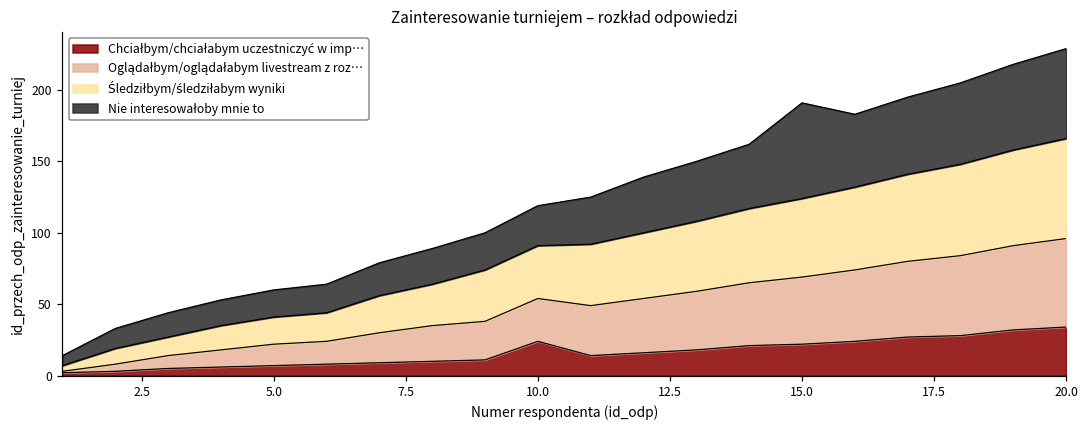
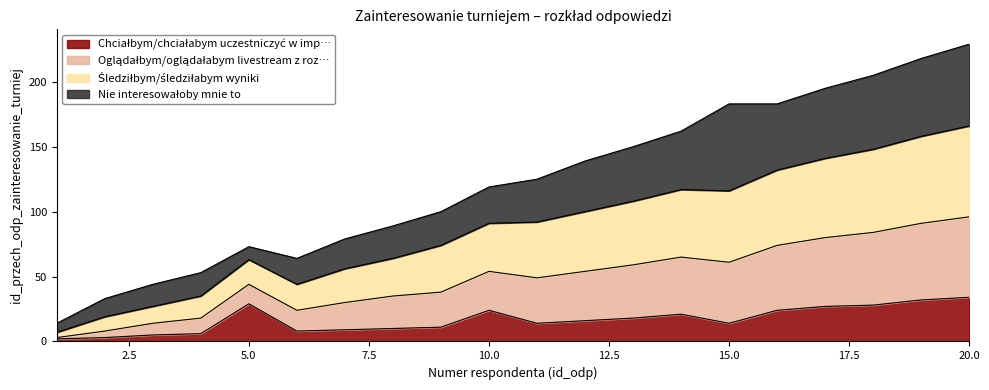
  {
    "Chciałbym/chciałabym uczestniczyć w imp…": {
-     "5.0": 7,
+     "5.0": 29,
      "10.0": 24,
-     "15.0": 22,
+     "15.0": 14,
      "20.0": 34
    },
    "Nie interesowałoby mnie to": {
-     "5.0": 19,
+     "5.0": 10,
      "10.0": 28,
      "15.0": 67,
      "20.0": 63
    }
  }
